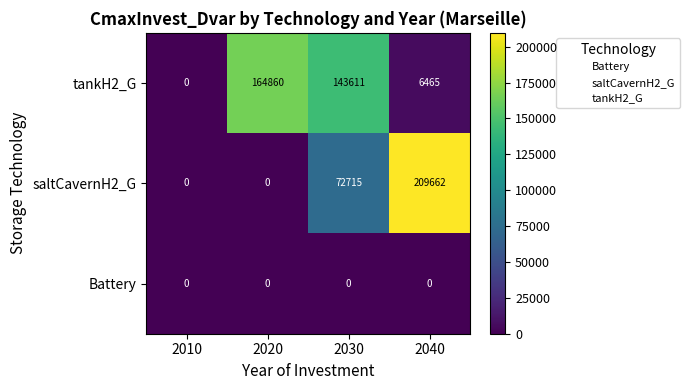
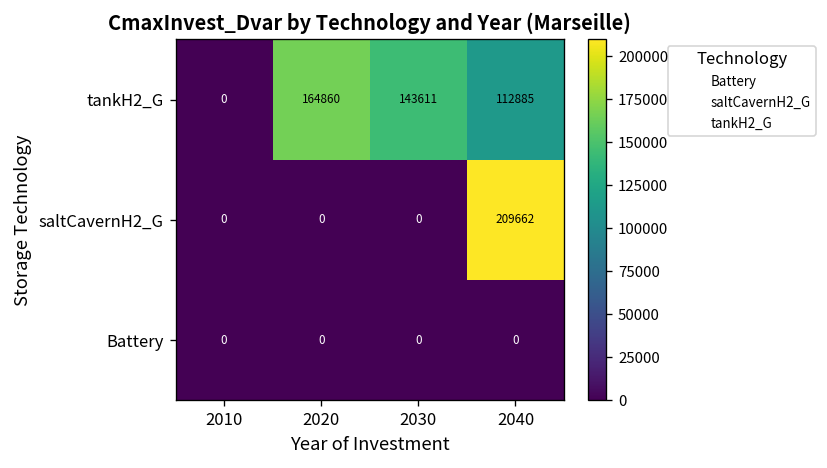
  {
    "tankH2_G": {
      "2010": 0,
      "2020": 164860,
      "2030": 143611,
-     "2040": 6465
+     "2040": 112885
    },
    "saltCavernH2_G": {
      "2010": 0,
      "2020": 0,
-     "2030": 72715,
+     "2030": 0,
      "2040": 209662
    },
    "Battery": {
      "2010": 0,
      "2020": 0,
      "2030": 0,
      "2040": 0
    }
  }
